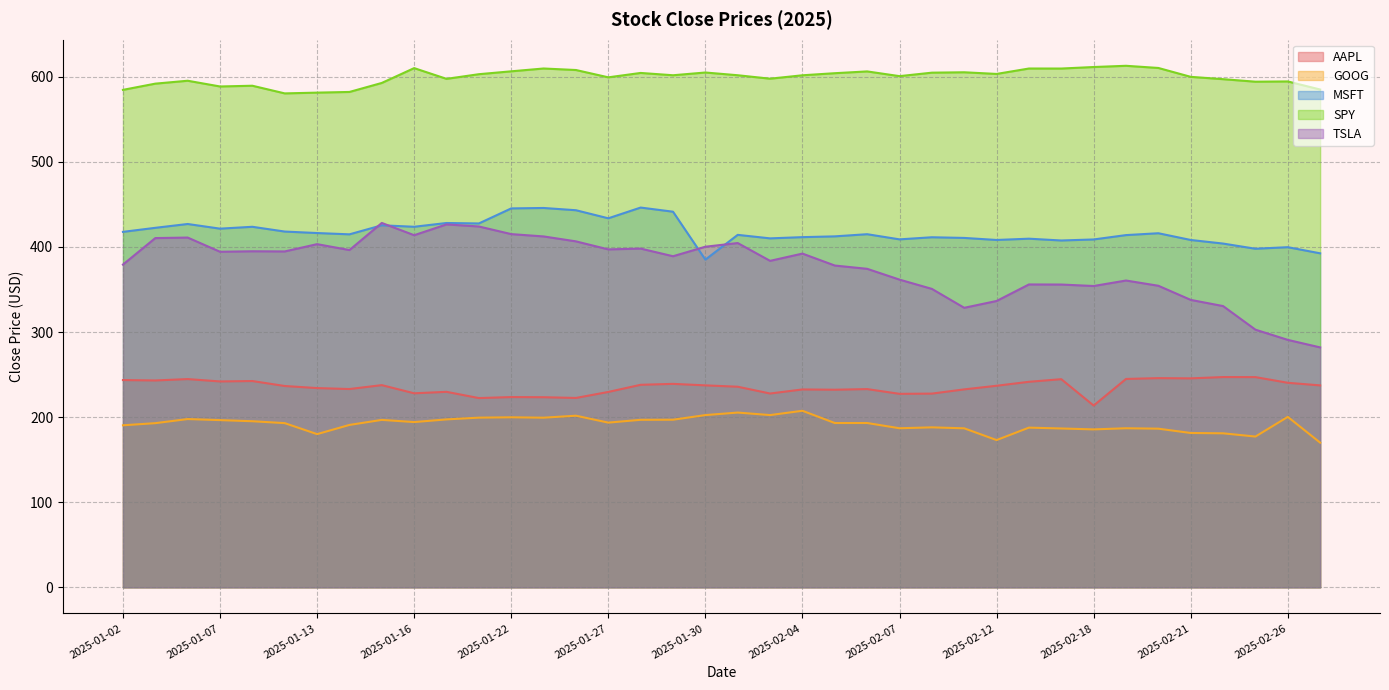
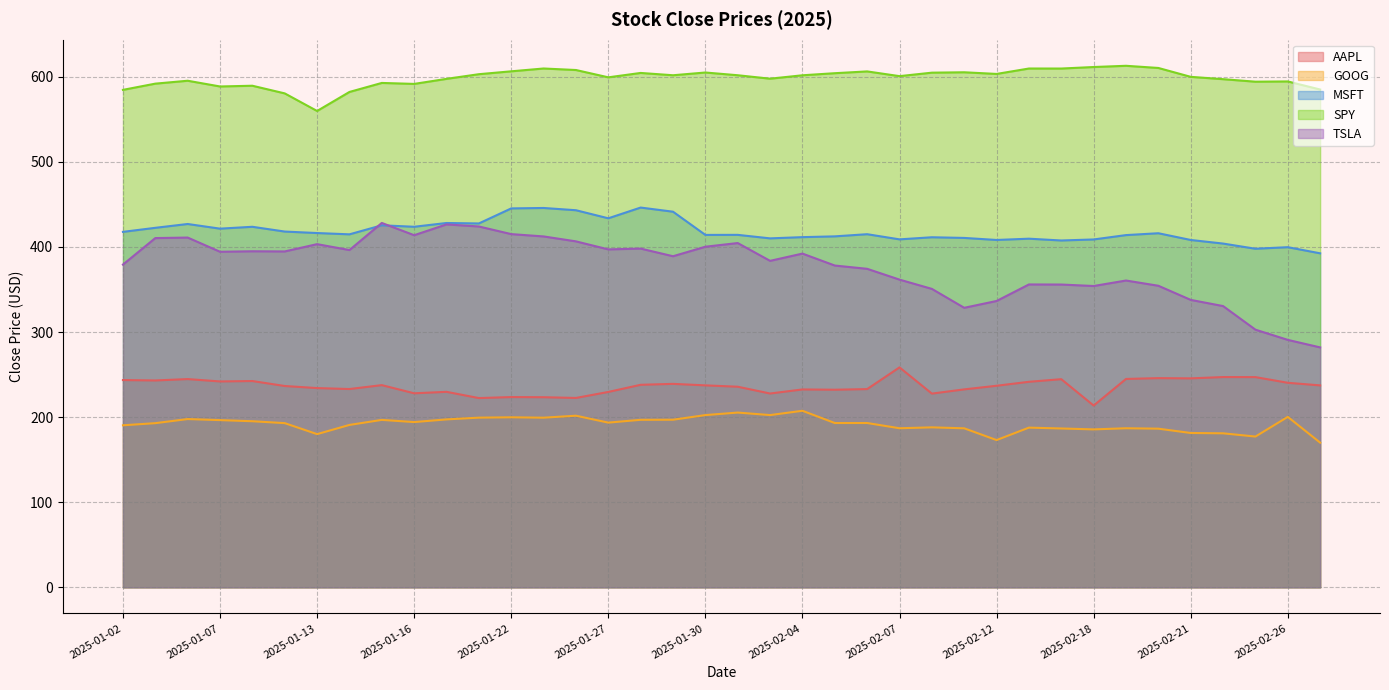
  {
    "AAPL": {
      "2025-01-02": 240,
      "2025-01-07": 240,
      "2025-01-13": 230,
      "2025-01-16": 230,
      "2025-01-22": 220,
      "2025-01-27": 230,
      "2025-01-30": 240,
      "2025-02-04": 230,
-     "2025-02-07": 230,
+     "2025-02-07": 260,
      "2025-02-12": 240,
      "2025-02-18": 210,
      "2025-02-21": 250,
      "2025-02-26": 240
    },
    "GOOG": {
      "2025-01-02": 190,
      "2025-01-07": 200,
      "2025-01-13": 180,
      "2025-01-16": 190,
      "2025-01-22": 200,
      "2025-01-27": 190,
      "2025-01-30": 200,
      "2025-02-04": 210,
      "2025-02-07": 190,
      "2025-02-12": 170,
      "2025-02-18": 190,
      "2025-02-21": 180,
      "2025-02-26": 200
    },
    "MSFT": {
      "2025-01-02": 420,
      "2025-01-07": 420,
      "2025-01-13": 420,
      "2025-01-16": 420,
      "2025-01-22": 450,
      "2025-01-27": 430,
-     "2025-01-30": 390,
+     "2025-01-30": 410,
      "2025-02-04": 410,
      "2025-02-07": 410,
      "2025-02-12": 410,
      "2025-02-18": 410,
      "2025-02-21": 410,
      "2025-02-26": 400
    },
    "SPY": {
      "2025-01-02": 580,
      "2025-01-07": 590,
-     "2025-01-13": 580,
-     "2025-01-16": 610,
+     "2025-01-13": 560,
+     "2025-01-16": 590,
      "2025-01-22": 610,
      "2025-01-27": 600,
      "2025-01-30": 610,
      "2025-02-04": 600,
      "2025-02-07": 600,
      "2025-02-12": 600,
      "2025-02-18": 610,
      "2025-02-21": 600,
      "2025-02-26": 590
    },
    "TSLA": {
      "2025-01-02": 380,
      "2025-01-07": 390,
      "2025-01-13": 400,
      "2025-01-16": 410,
      "2025-01-22": 420,
      "2025-01-27": 400,
      "2025-01-30": 400,
      "2025-02-04": 390,
      "2025-02-07": 360,
      "2025-02-12": 340,
      "2025-02-18": 350,
      "2025-02-21": 340,
      "2025-02-26": 290
    }
  }
